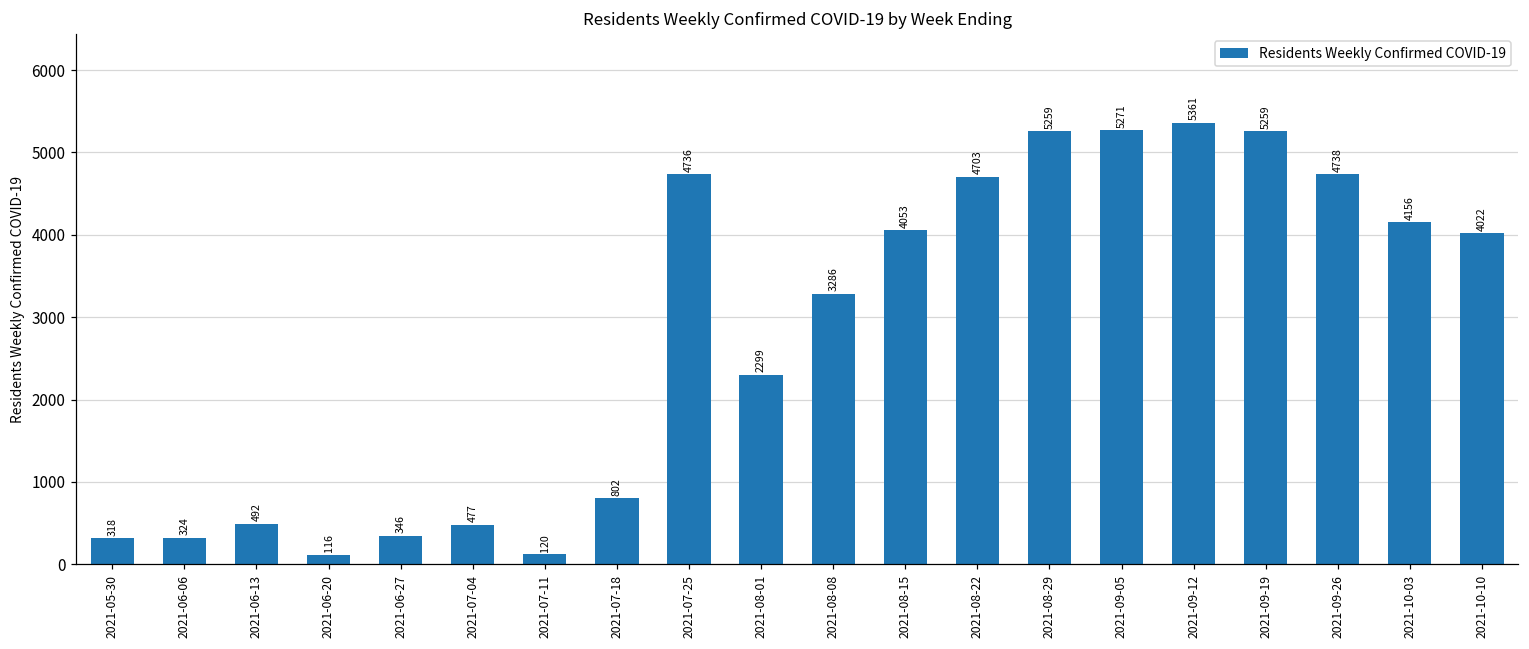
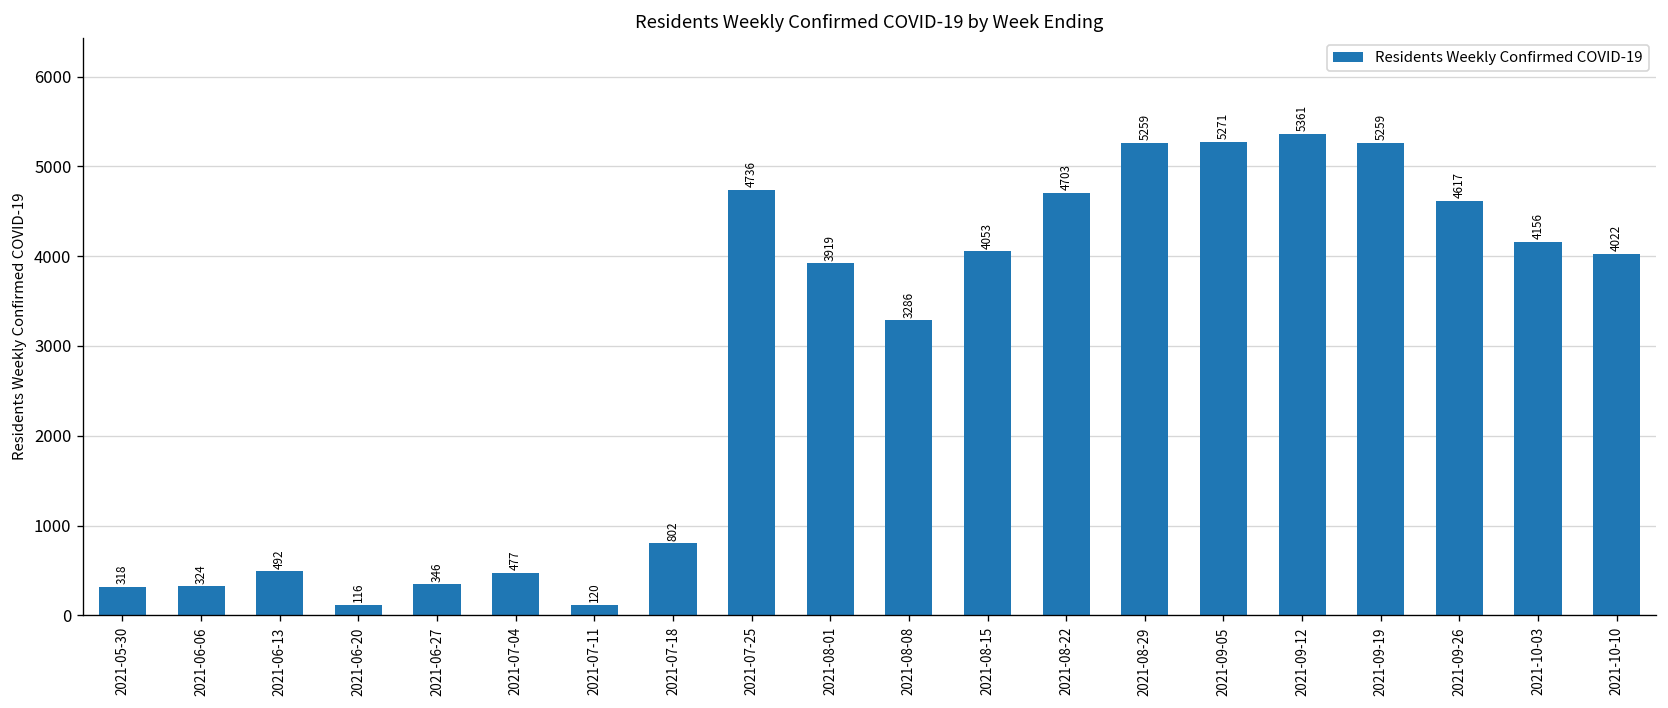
  {
    "2021-05-30": 318,
    "2021-06-06": 324,
    "2021-06-13": 492,
    "2021-06-20": 116,
    "2021-06-27": 346,
    "2021-07-04": 477,
    "2021-07-11": 120,
    "2021-07-18": 802,
-   "2021-08-01": 2299,
+   "2021-08-01": 3919,
    "2021-08-08": 3286,
    "2021-08-15": 4053,
    "2021-08-22": 4703,
    "2021-08-29": 5259,
    "2021-09-05": 5271,
    "2021-09-12": 5361,
    "2021-09-19": 5259,
-   "2021-09-26": 4738,
+   "2021-09-26": 4617,
    "2021-10-03": 4156,
    "2021-10-10": 4022
  }
